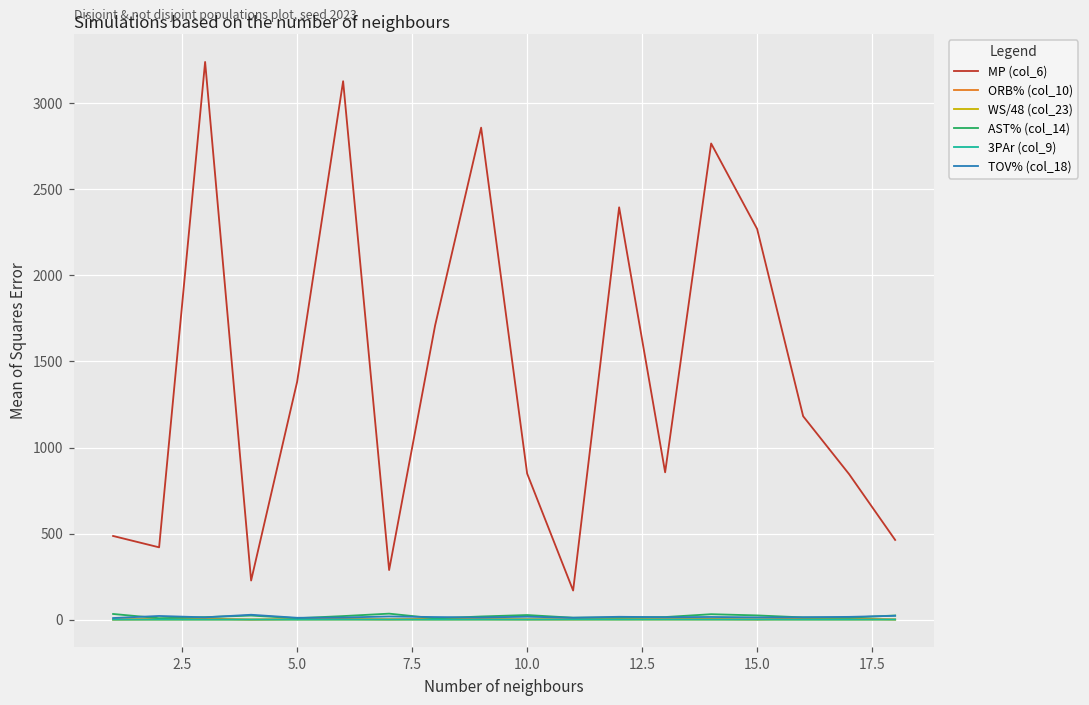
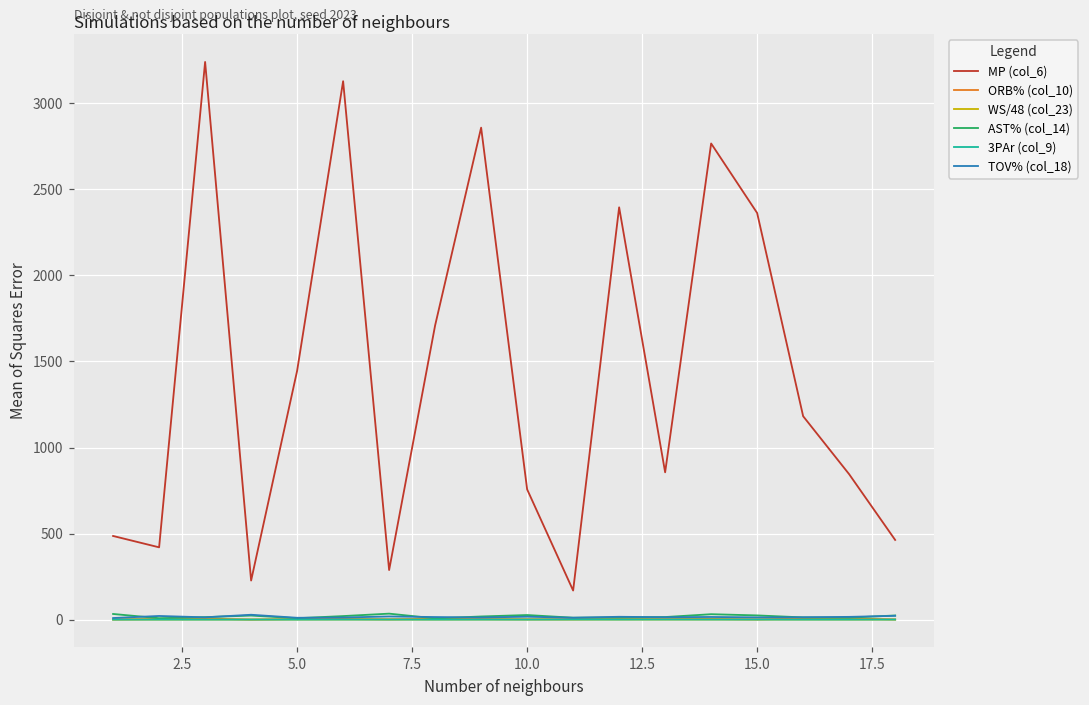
  {
    "MP (col_6)": {
-     "5.0": 1380,
-     "10.0": 850,
-     "15.0": 2270
+     "5.0": 1450,
+     "10.0": 760,
+     "15.0": 2360
    }
  }
